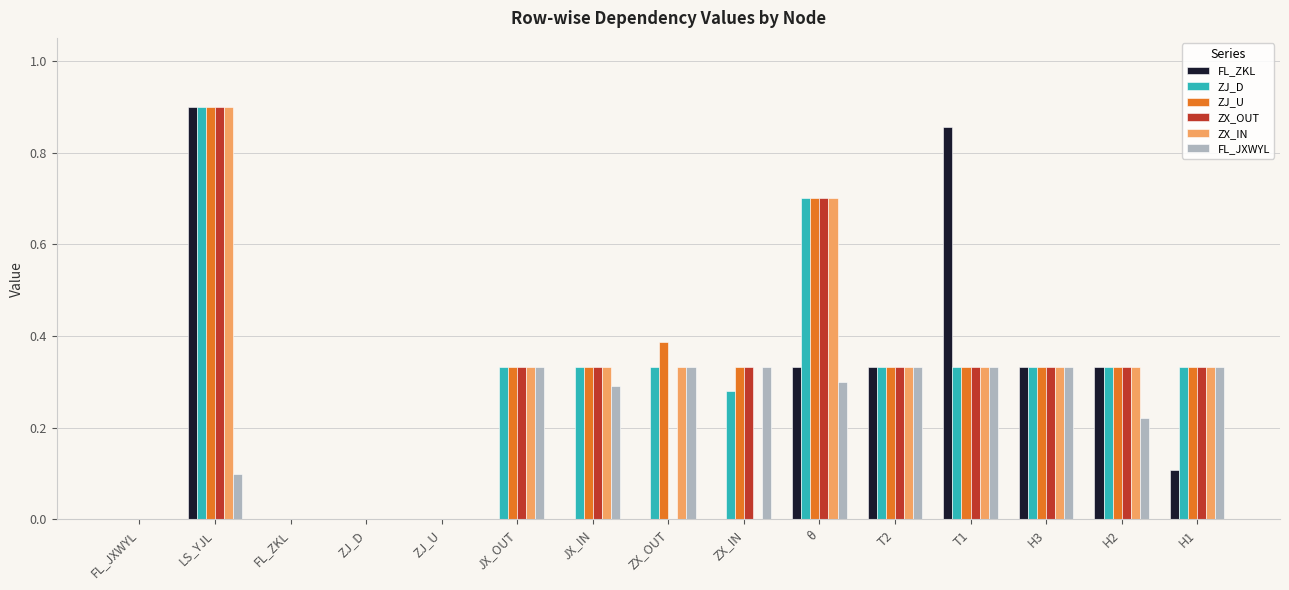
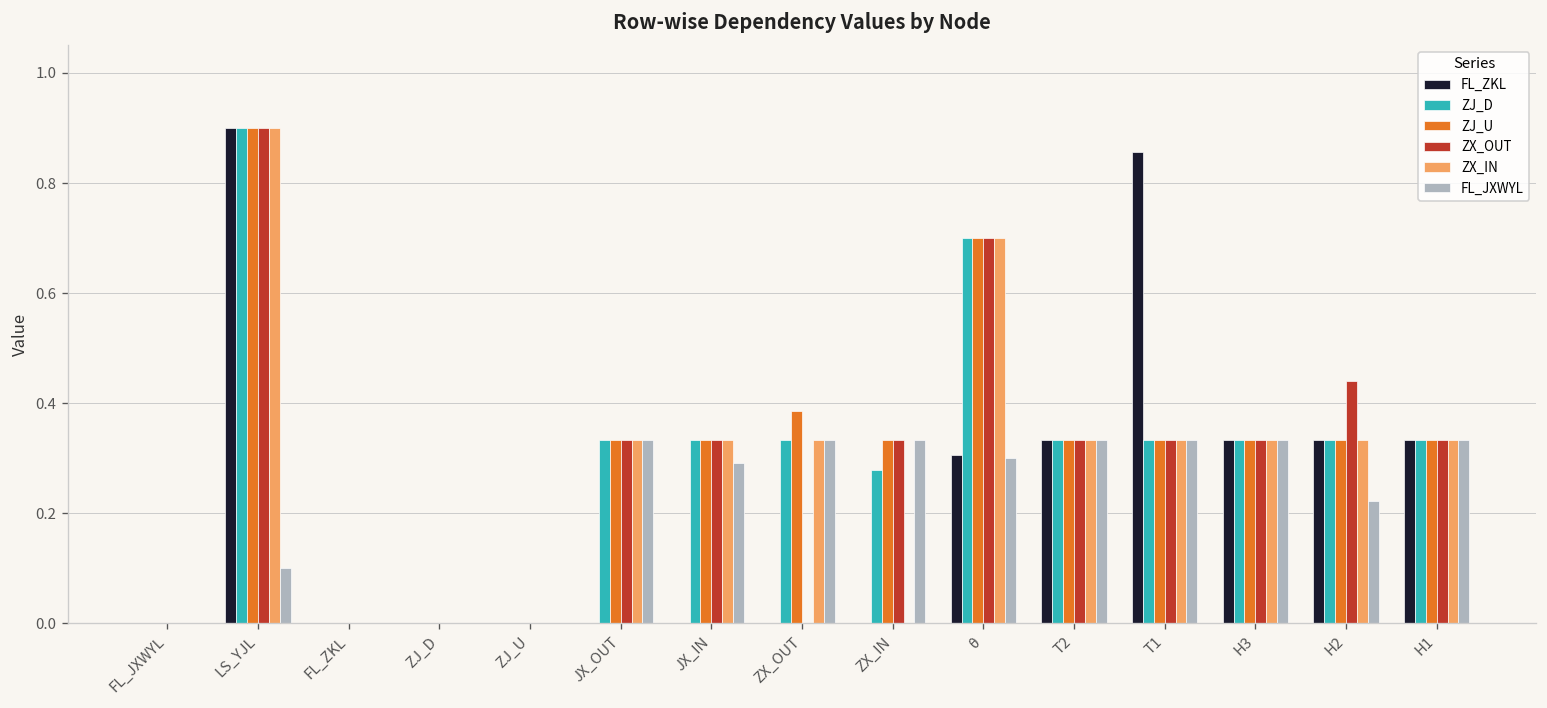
  {
    "FL_ZKL": {
      "FL_JXWYL": 0.00,
      "LS_YJL": 0.90,
      "FL_ZKL": 0.00,
      "ZJ_D": 0.00,
      "ZJ_U": 0.00,
      "JX_OUT": 0.00,
      "JX_IN": 0.00,
      "ZX_OUT": 0.00,
      "ZX_IN": 0.00,
-     "θ": 0.33,
+     "θ": 0.31,
      "T2": 0.33,
      "T1": 0.86,
      "H3": 0.33,
      "H2": 0.33,
-     "H1": 0.11
+     "H1": 0.33
    },
    "ZJ_D": {
      "FL_JXWYL": 0.00,
      "LS_YJL": 0.90,
      "FL_ZKL": 0.00,
      "ZJ_D": 0.00,
      "ZJ_U": 0.00,
      "JX_OUT": 0.33,
      "JX_IN": 0.33,
      "ZX_OUT": 0.33,
      "ZX_IN": 0.28,
      "θ": 0.70,
      "T2": 0.33,
      "T1": 0.33,
      "H3": 0.33,
      "H2": 0.33,
      "H1": 0.33
    },
    "ZJ_U": {
      "FL_JXWYL": 0.00,
      "LS_YJL": 0.90,
      "FL_ZKL": 0.00,
      "ZJ_D": 0.00,
      "ZJ_U": 0.00,
      "JX_OUT": 0.33,
      "JX_IN": 0.33,
      "ZX_OUT": 0.39,
      "ZX_IN": 0.33,
      "θ": 0.70,
      "T2": 0.33,
      "T1": 0.33,
      "H3": 0.33,
      "H2": 0.33,
      "H1": 0.33
    },
    "ZX_OUT": {
      "FL_JXWYL": 0.00,
      "LS_YJL": 0.90,
      "FL_ZKL": 0.00,
      "ZJ_D": 0.00,
      "ZJ_U": 0.00,
      "JX_OUT": 0.33,
      "JX_IN": 0.33,
      "ZX_OUT": 0.00,
      "ZX_IN": 0.33,
      "θ": 0.70,
      "T2": 0.33,
      "T1": 0.33,
      "H3": 0.33,
-     "H2": 0.33,
+     "H2": 0.44,
      "H1": 0.33
    },
    "ZX_IN": {
      "FL_JXWYL": 0.00,
      "LS_YJL": 0.90,
      "FL_ZKL": 0.00,
      "ZJ_D": 0.00,
      "ZJ_U": 0.00,
      "JX_OUT": 0.33,
      "JX_IN": 0.33,
      "ZX_OUT": 0.33,
      "ZX_IN": 0.00,
      "θ": 0.70,
      "T2": 0.33,
      "T1": 0.33,
      "H3": 0.33,
      "H2": 0.33,
      "H1": 0.33
    },
    "FL_JXWYL": {
      "FL_JXWYL": 0.00,
      "LS_YJL": 0.10,
      "FL_ZKL": 0.00,
      "ZJ_D": 0.00,
      "ZJ_U": 0.00,
      "JX_OUT": 0.33,
      "JX_IN": 0.29,
      "ZX_OUT": 0.33,
      "ZX_IN": 0.33,
      "θ": 0.30,
      "T2": 0.33,
      "T1": 0.33,
      "H3": 0.33,
      "H2": 0.22,
      "H1": 0.33
    }
  }
